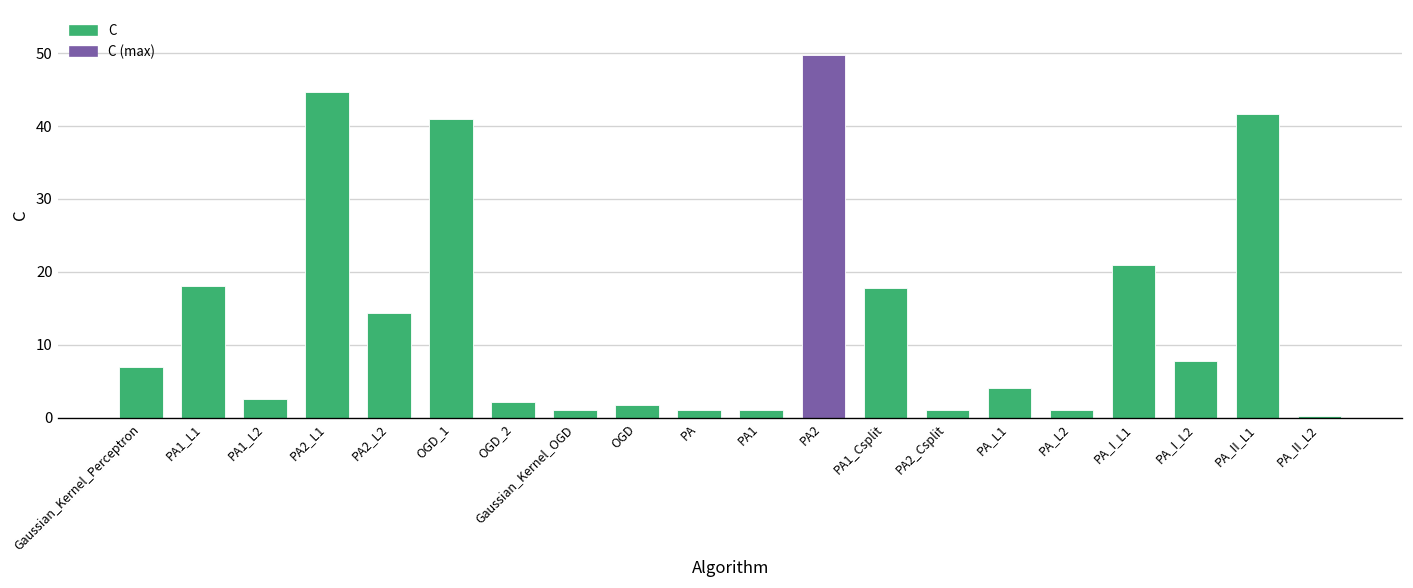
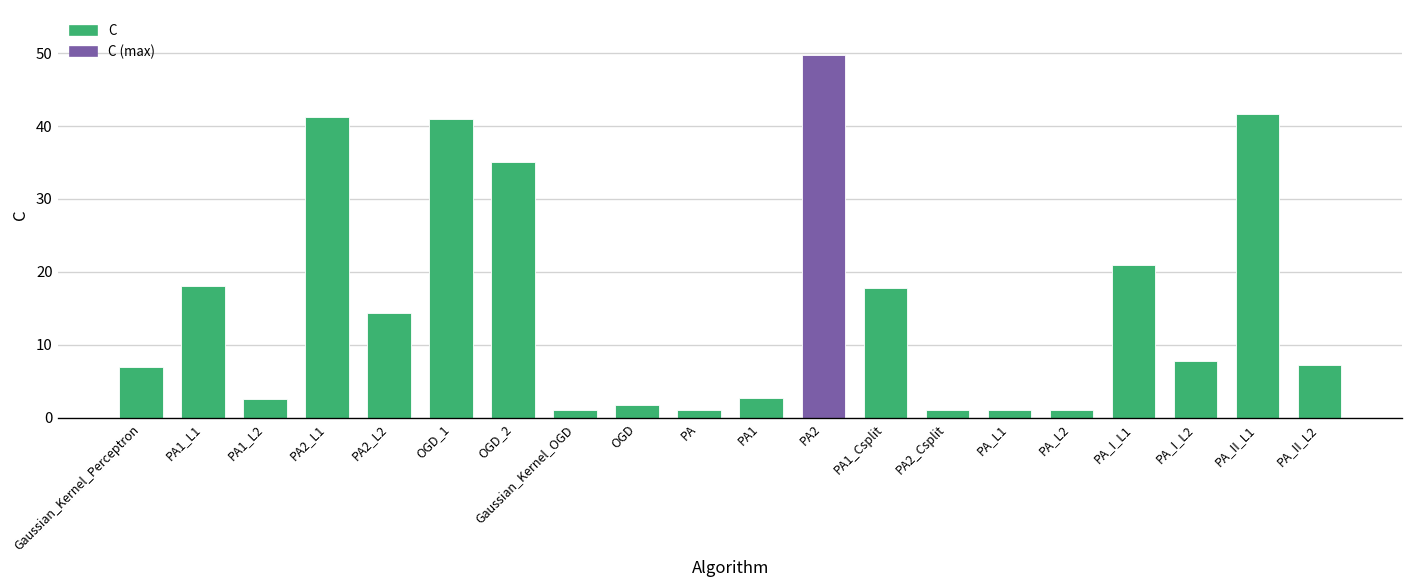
  {
    "Gaussian_Kernel_Perceptron": 7,
    "PA1_L1": 18,
    "PA1_L2": 3,
-   "PA2_L1": 45,
+   "PA2_L1": 41,
    "PA2_L2": 14,
    "OGD_1": 41,
-   "OGD_2": 2,
+   "OGD_2": 35,
    "Gaussian_Kernel_OGD": 1,
    "OGD": 2,
    "PA": 1,
-   "PA1": 1,
+   "PA1": 3,
    "PA2": 50,
    "PA1_Csplit": 18,
    "PA2_Csplit": 1,
-   "PA_L1": 4,
+   "PA_L1": 1,
    "PA_L2": 1,
    "PA_I_L1": 21,
    "PA_I_L2": 8,
    "PA_II_L1": 42,
-   "PA_II_L2": 0
+   "PA_II_L2": 7
  }
